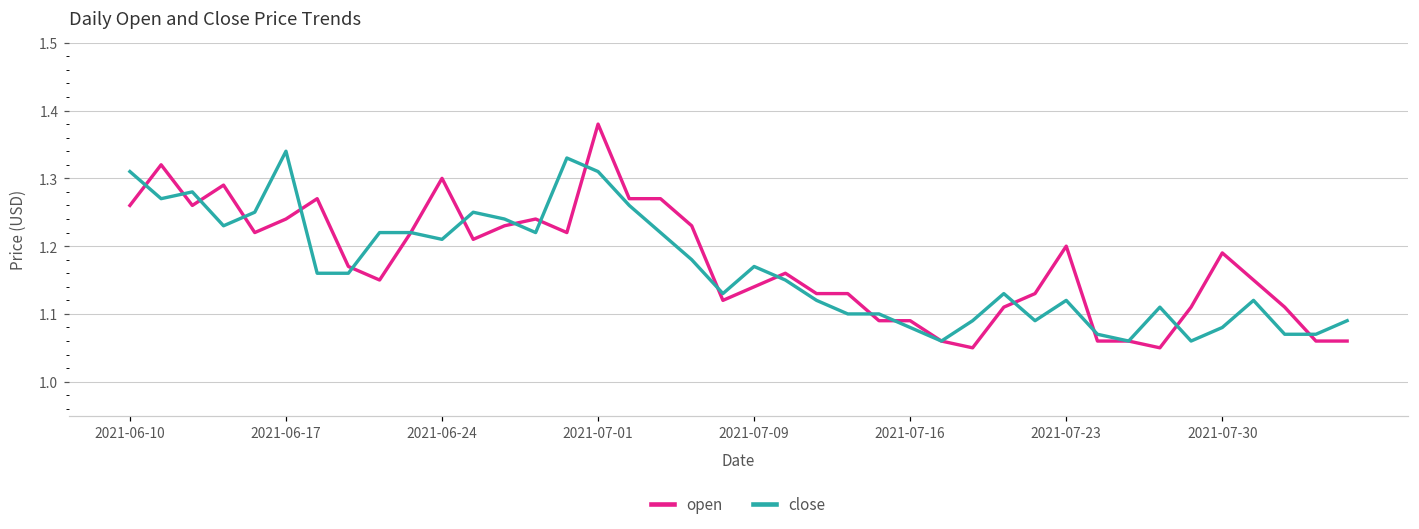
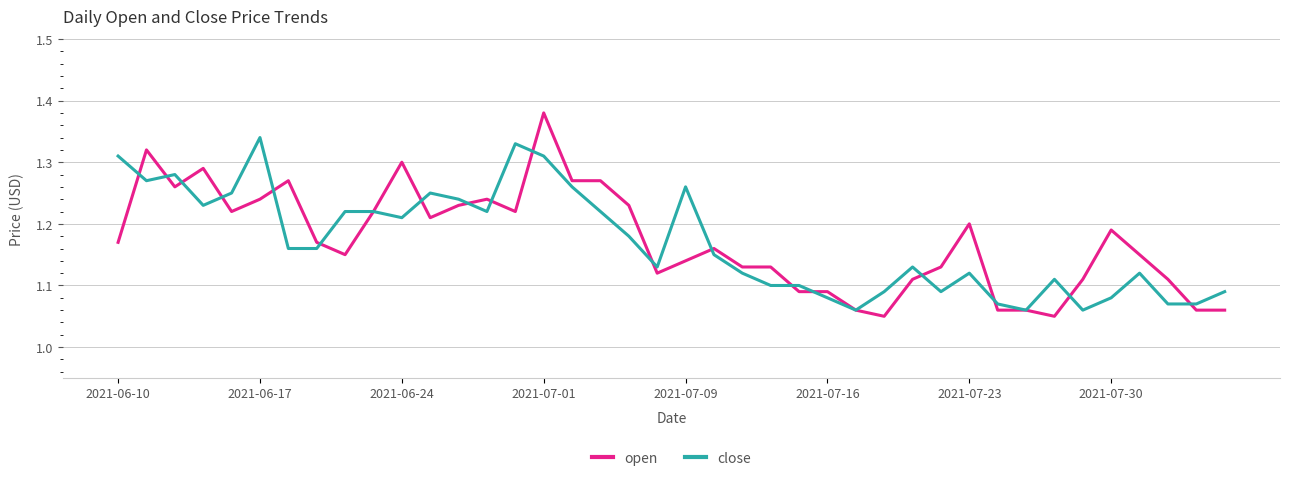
  {
    "open": {
-     "2021-06-10": 1.26,
+     "2021-06-10": 1.17,
      "2021-06-17": 1.24,
      "2021-06-24": 1.30,
      "2021-07-01": 1.38,
      "2021-07-09": 1.14,
      "2021-07-16": 1.09,
      "2021-07-23": 1.20,
      "2021-07-30": 1.19
    },
    "close": {
      "2021-06-10": 1.31,
      "2021-06-17": 1.34,
      "2021-06-24": 1.21,
      "2021-07-01": 1.31,
-     "2021-07-09": 1.17,
+     "2021-07-09": 1.26,
      "2021-07-16": 1.08,
      "2021-07-23": 1.12,
      "2021-07-30": 1.08
    }
  }
